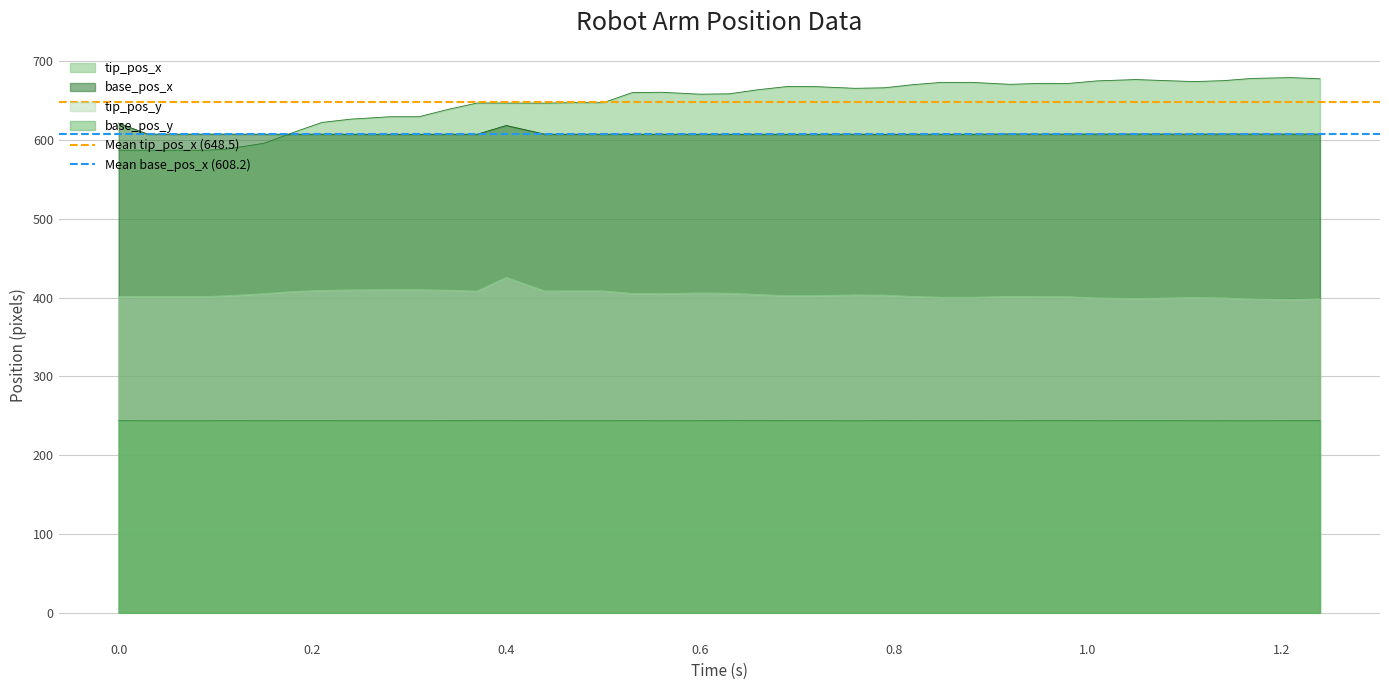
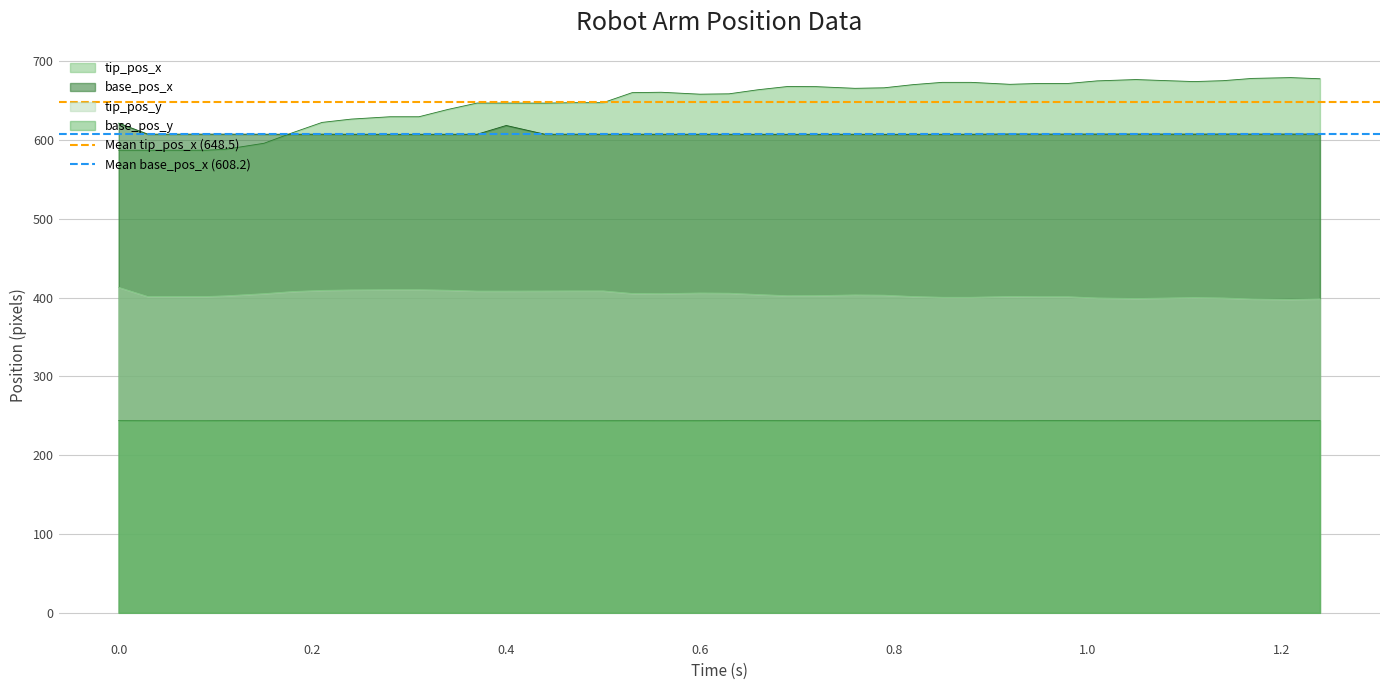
  {
    "base_pos_x": {
      "0.0": 620,
      "0.4": 620,
      "0.6": 610
    },
    "tip_pos_y": {
-     "0.0": 400,
-     "0.4": 430,
+     "0.0": 410,
+     "0.4": 410,
      "0.6": 410
    }
  }
